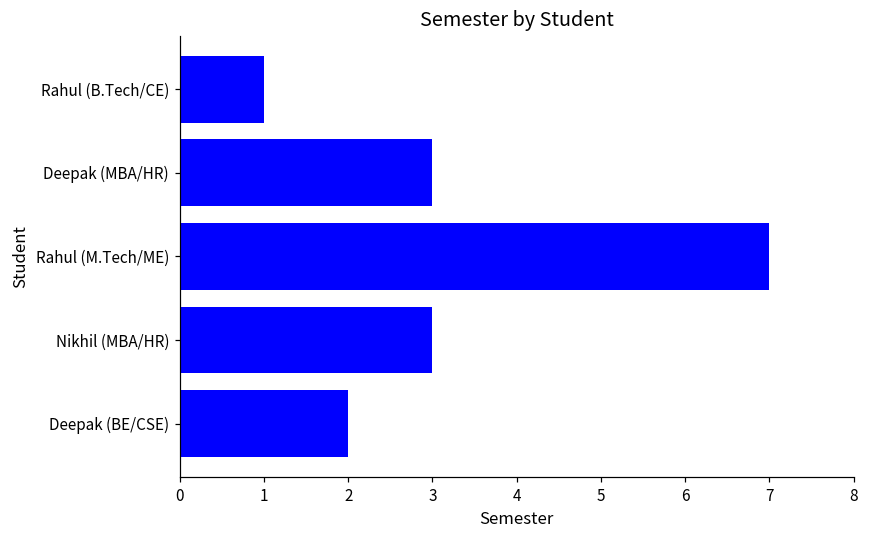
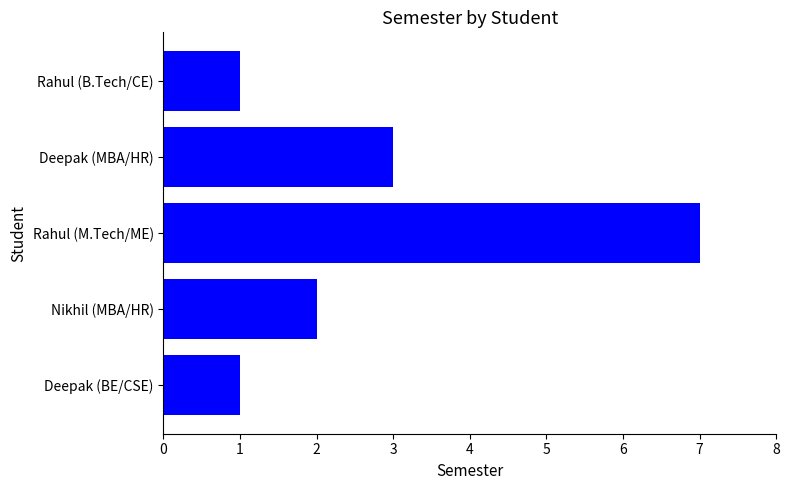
  {
    "Rahul (B.Tech/CE)": 1,
    "Deepak (MBA/HR)": 3,
    "Rahul (M.Tech/ME)": 7,
-   "Nikhil (MBA/HR)": 3,
-   "Deepak (BE/CSE)": 2
+   "Nikhil (MBA/HR)": 2,
+   "Deepak (BE/CSE)": 1
  }
